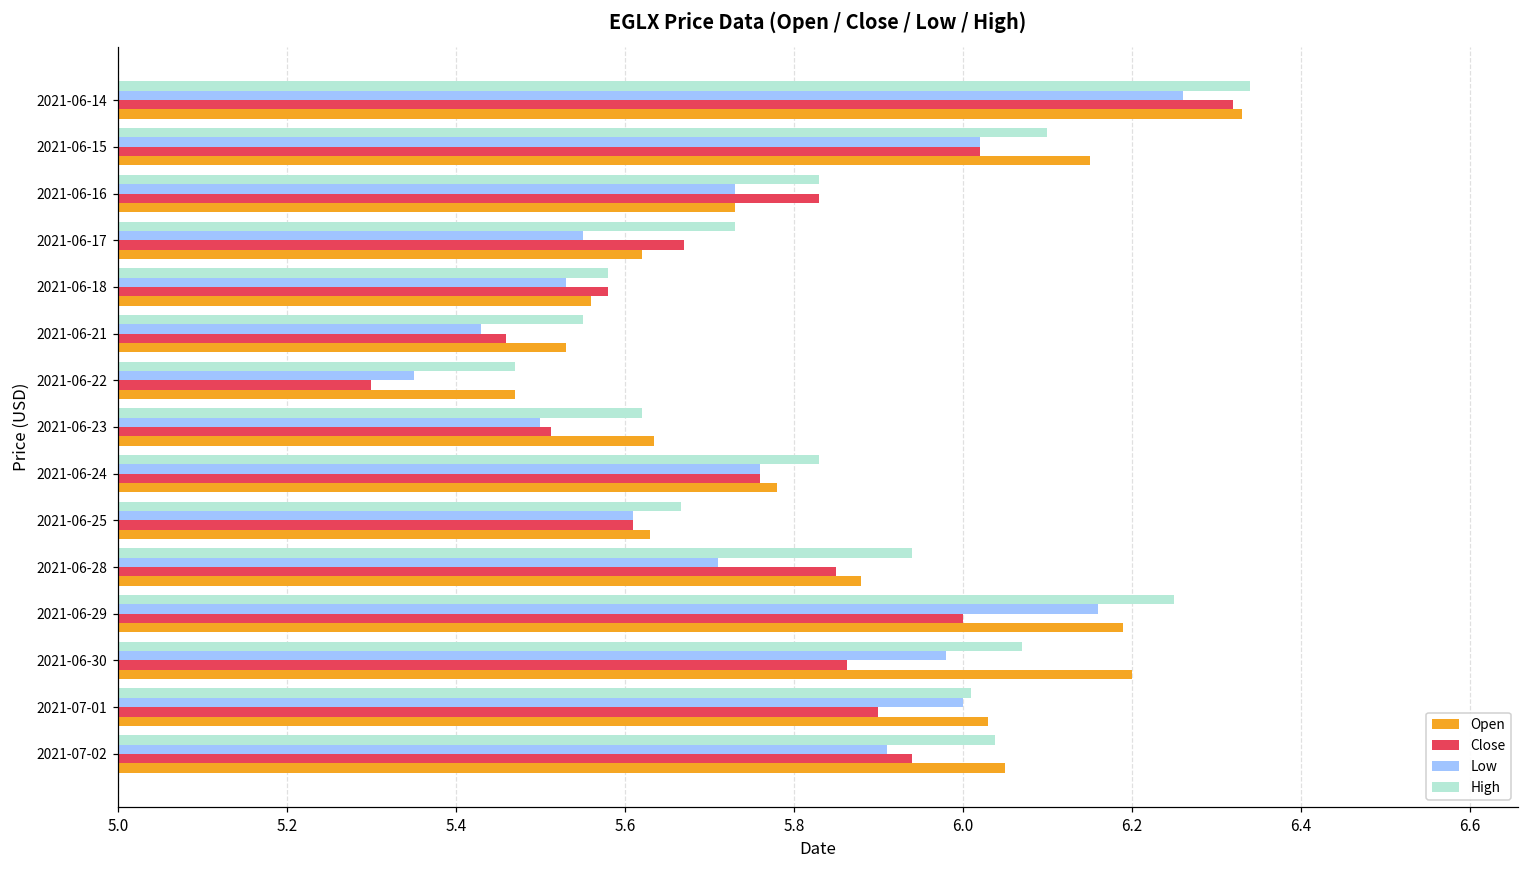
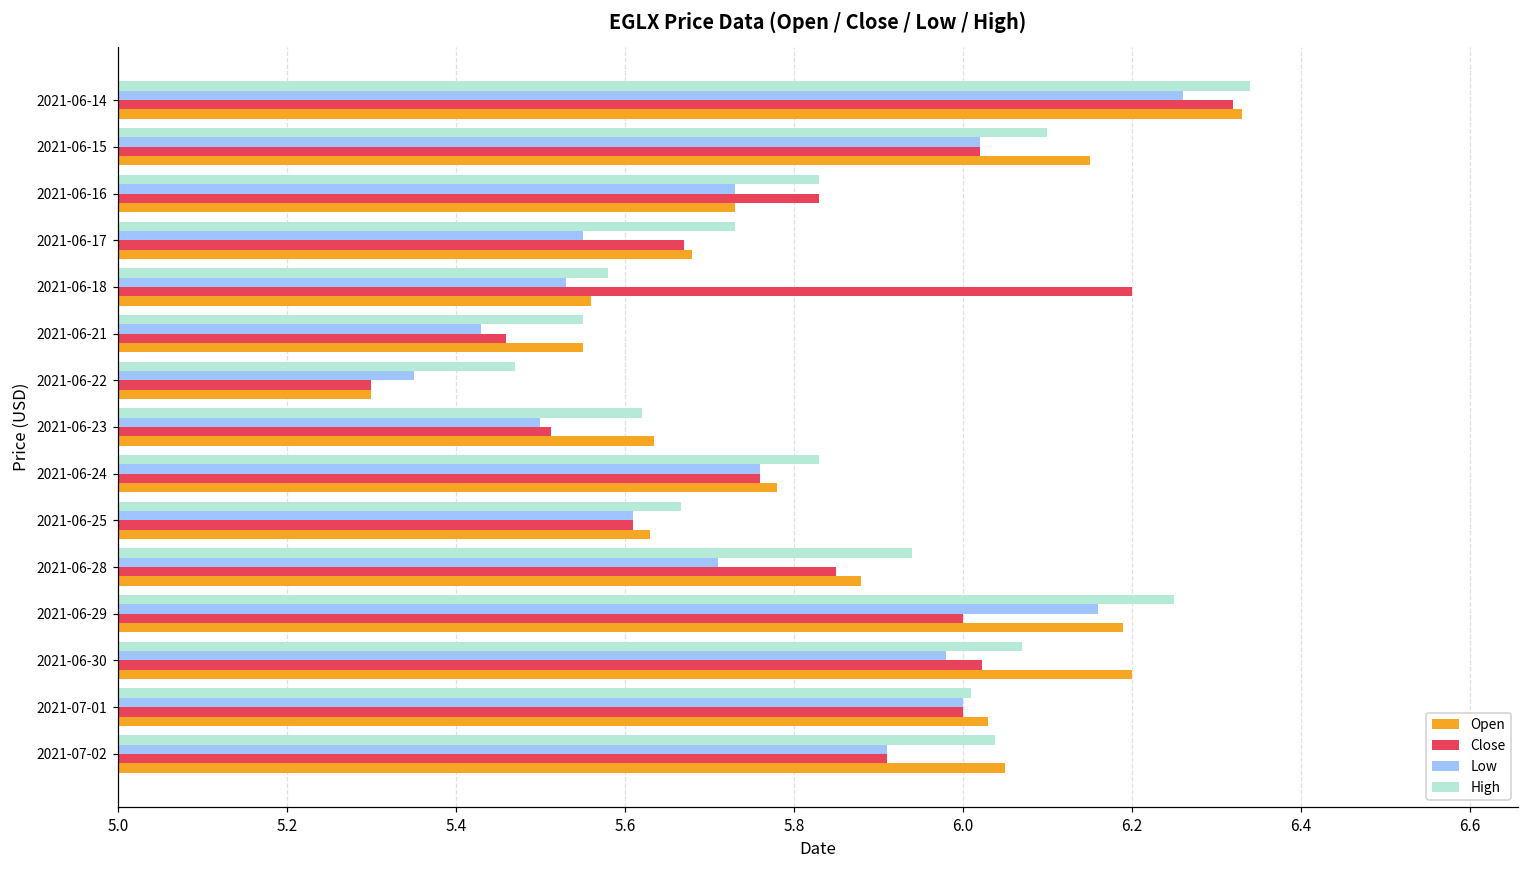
  {
    "Open": {
      "2021-06-14": 6.33,
      "2021-06-15": 6.15,
      "2021-06-16": 5.73,
-     "2021-06-17": 5.62,
+     "2021-06-17": 5.68,
      "2021-06-18": 5.56,
-     "2021-06-21": 5.53,
-     "2021-06-22": 5.47,
+     "2021-06-21": 5.55,
+     "2021-06-22": 5.30,
      "2021-06-23": 5.63,
      "2021-06-24": 5.78,
      "2021-06-25": 5.63,
      "2021-06-28": 5.88,
      "2021-06-29": 6.19,
      "2021-06-30": 6.20,
      "2021-07-01": 6.03,
      "2021-07-02": 6.05
    },
    "Close": {
      "2021-06-14": 6.32,
      "2021-06-15": 6.02,
      "2021-06-16": 5.83,
      "2021-06-17": 5.67,
-     "2021-06-18": 5.58,
+     "2021-06-18": 6.20,
      "2021-06-21": 5.46,
      "2021-06-22": 5.30,
      "2021-06-23": 5.51,
      "2021-06-24": 5.76,
      "2021-06-25": 5.61,
      "2021-06-28": 5.85,
      "2021-06-29": 6.00,
-     "2021-06-30": 5.86,
-     "2021-07-01": 5.9,
-     "2021-07-02": 5.94
+     "2021-06-30": 6.02,
+     "2021-07-01": 6.0,
+     "2021-07-02": 5.91
    }
  }
